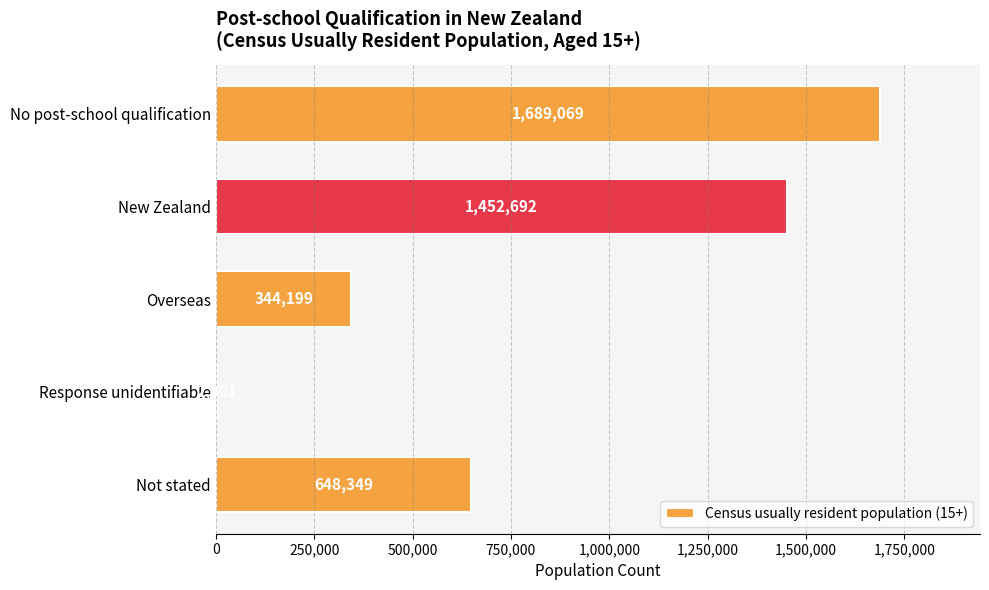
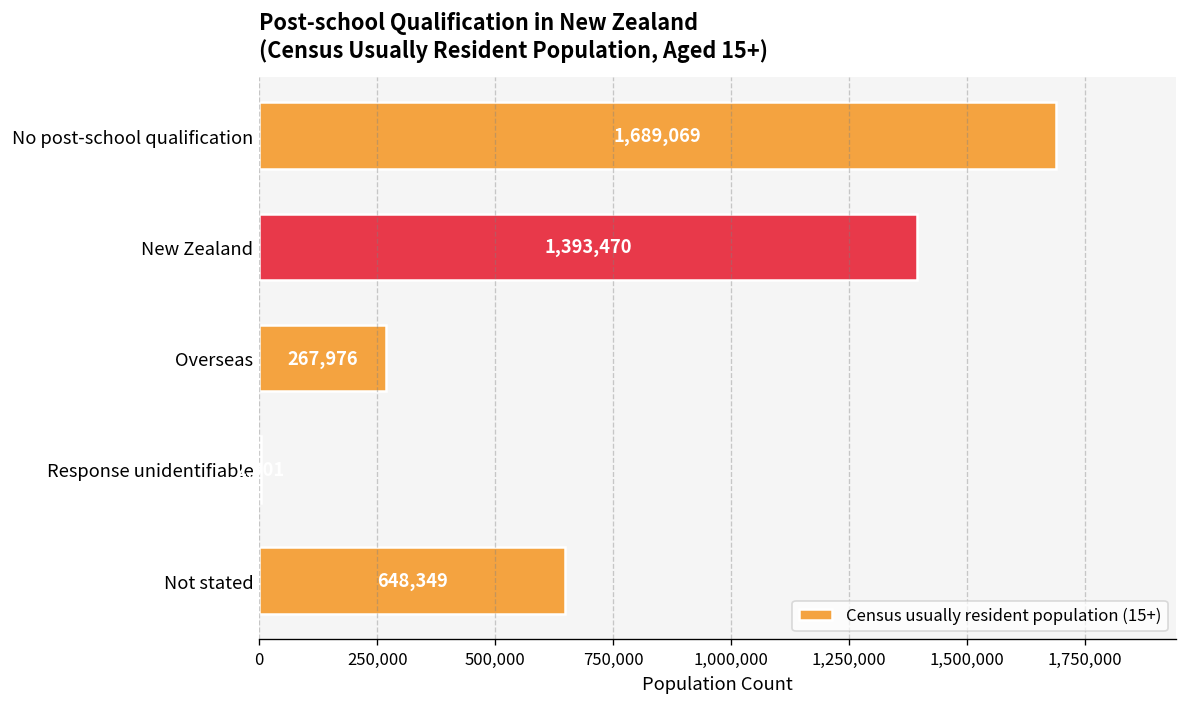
  {
    "No post-school qualification": "1,689,069",
-   "New Zealand": "1,452,692",
-   "Overseas": "344,199",
+   "New Zealand": "1,393,470",
+   "Overseas": "267,976",
    "Not stated": "648,349"
  }
